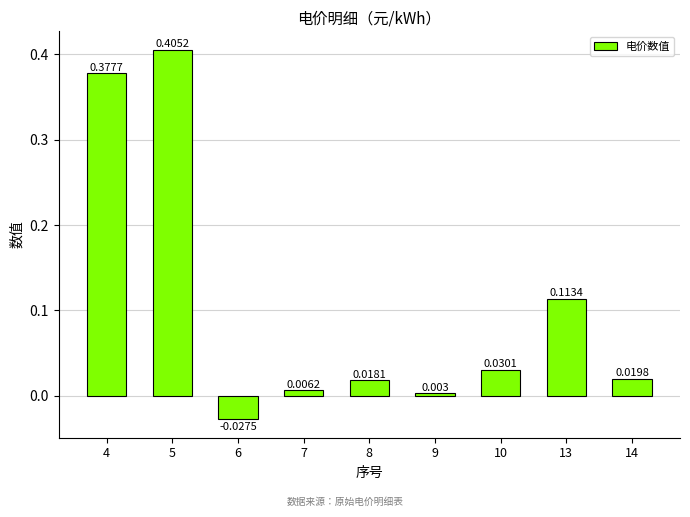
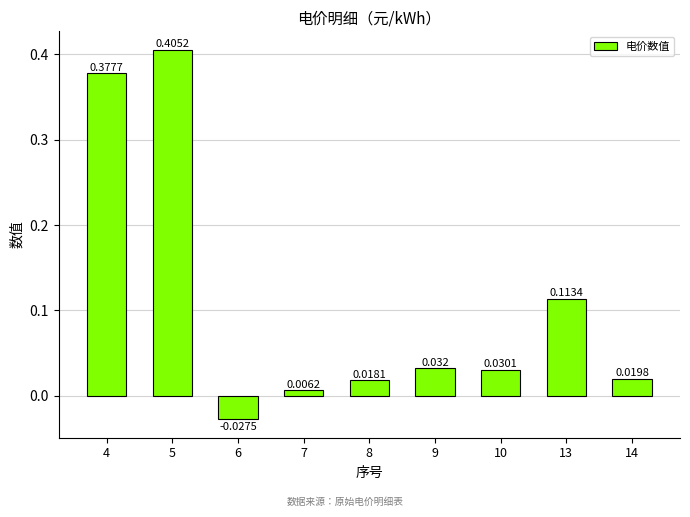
  {
    "4": 0.3777,
    "5": 0.4052,
    "6": -0.0275,
    "7": 0.0062,
    "8": 0.0181,
-   "9": 0.003,
+   "9": 0.032,
    "10": 0.0301,
    "13": 0.1134,
    "14": 0.0198
  }
